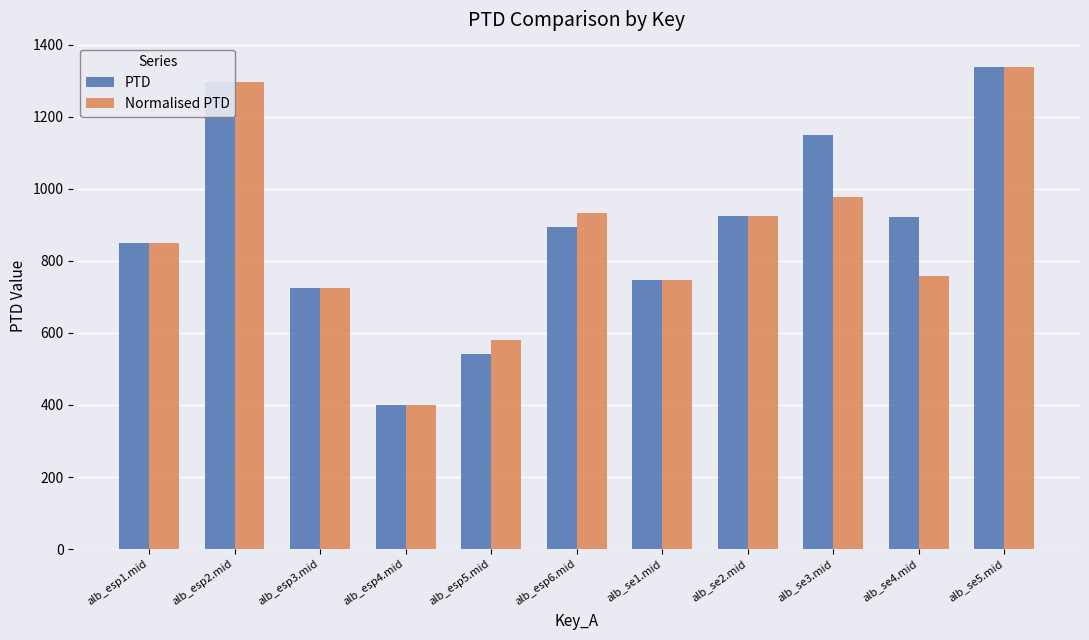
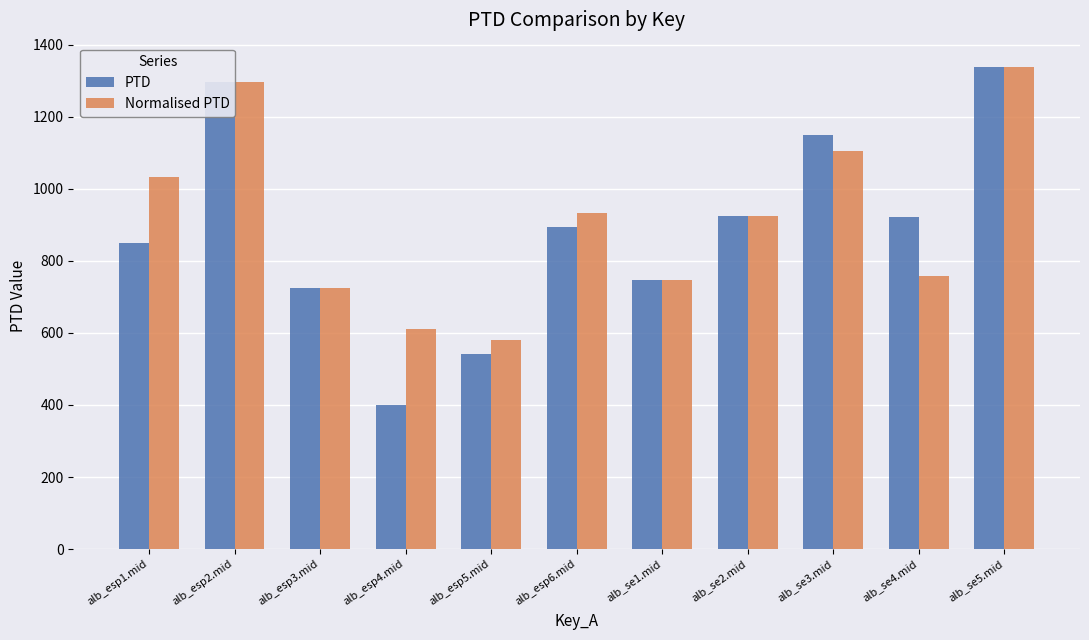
  {
    "PTD": {
      "alb_esp1.mid": 850,
      "alb_esp3.mid": 730,
      "alb_esp4.mid": 400,
      "alb_esp5.mid": 540,
      "alb_esp6.mid": 890,
      "alb_se1.mid": 750,
      "alb_se2.mid": 920,
      "alb_se3.mid": 1150,
      "alb_se4.mid": 920,
      "alb_se5.mid": 1340
    },
    "Normalised PTD": {
-     "alb_esp1.mid": 850,
+     "alb_esp1.mid": 1030,
      "alb_esp2.mid": 1300,
      "alb_esp3.mid": 730,
-     "alb_esp4.mid": 400,
+     "alb_esp4.mid": 610,
      "alb_esp5.mid": 580,
      "alb_esp6.mid": 930,
      "alb_se1.mid": 750,
      "alb_se2.mid": 920,
-     "alb_se3.mid": 980,
+     "alb_se3.mid": 1100,
      "alb_se4.mid": 760,
      "alb_se5.mid": 1340
    }
  }
